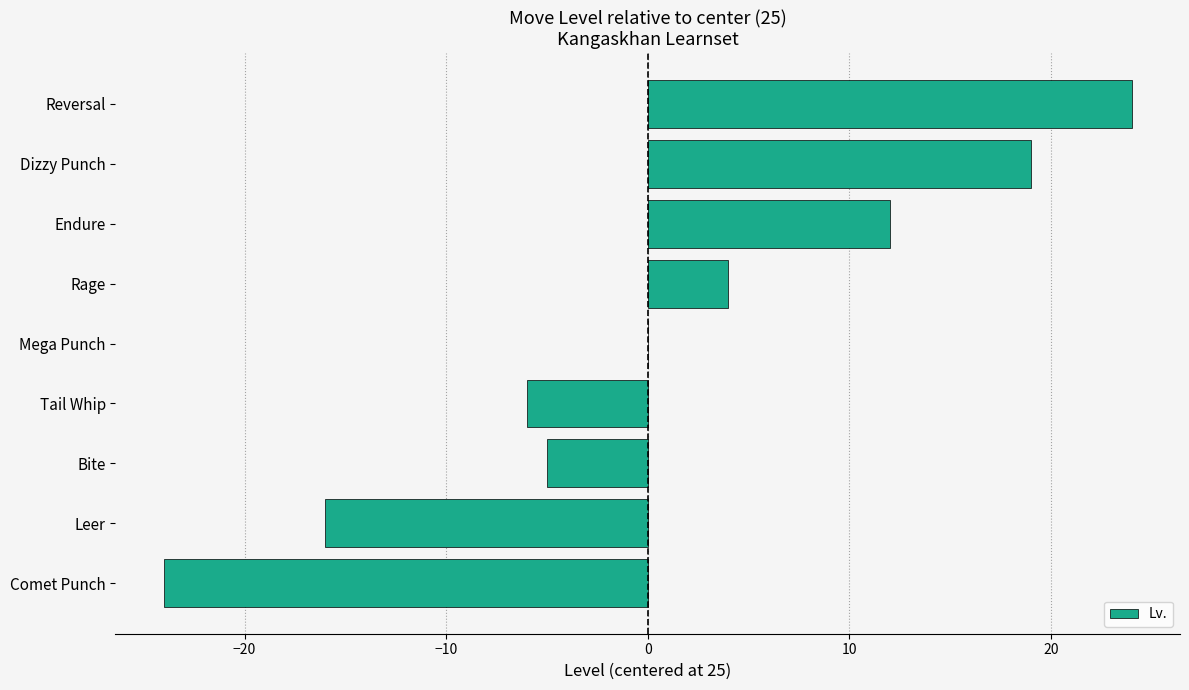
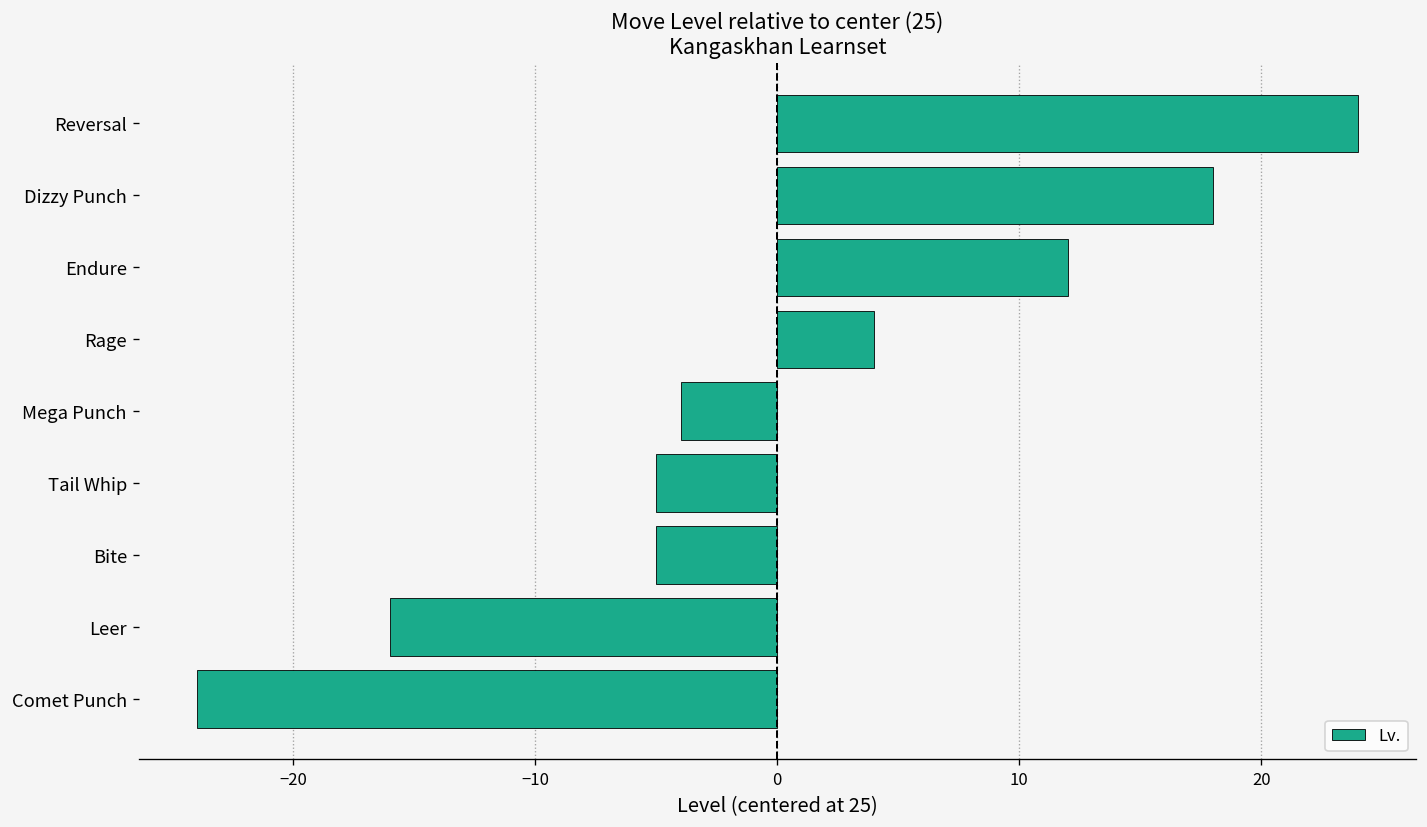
  {
    "Reversal": 24.0,
-   "Dizzy Punch": 19.0,
+   "Dizzy Punch": 18.0,
    "Endure": 12.0,
    "Rage": 4.0,
-   "Mega Punch": 0.0,
-   "Tail Whip": -6.0,
+   "Mega Punch": -4.0,
+   "Tail Whip": -5.0,
    "Bite": -5.0,
    "Leer": -16.0,
    "Comet Punch": -24.0
  }
